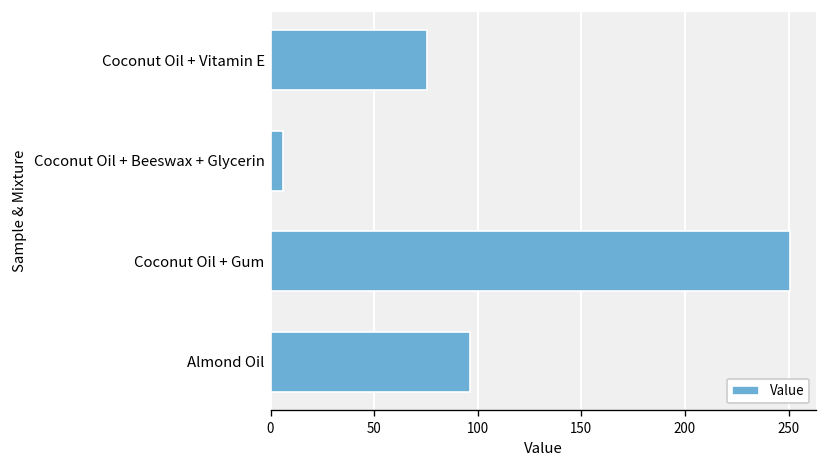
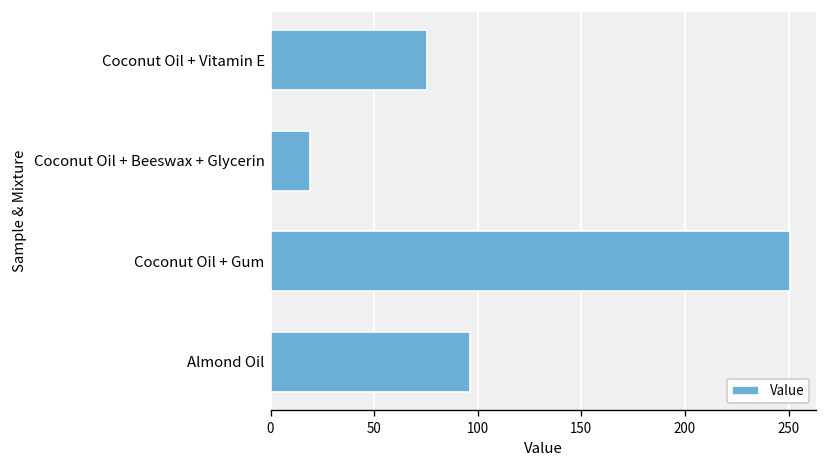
  {
    "Coconut Oil + Vitamin E": 76,
-   "Coconut Oil + Beeswax + Glycerin": 6,
+   "Coconut Oil + Beeswax + Glycerin": 19,
    "Coconut Oil + Gum": 251,
    "Almond Oil": 96
  }
